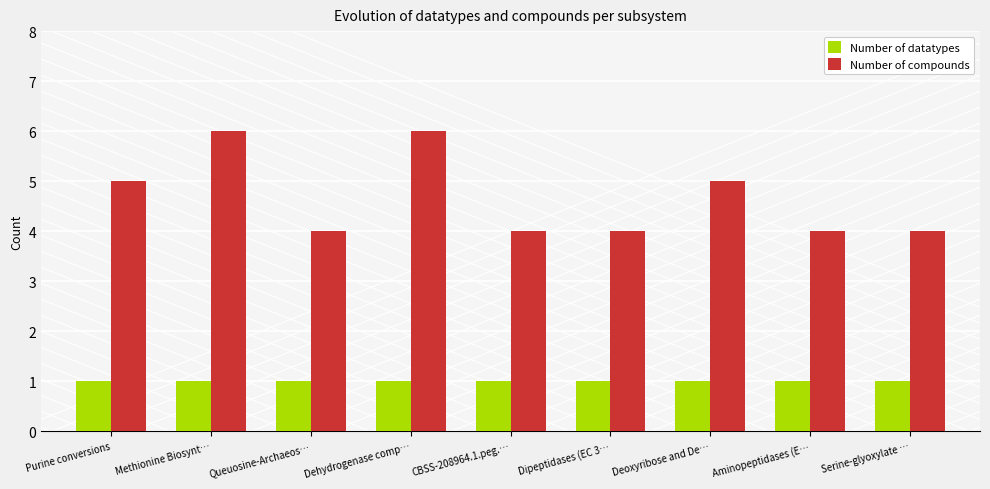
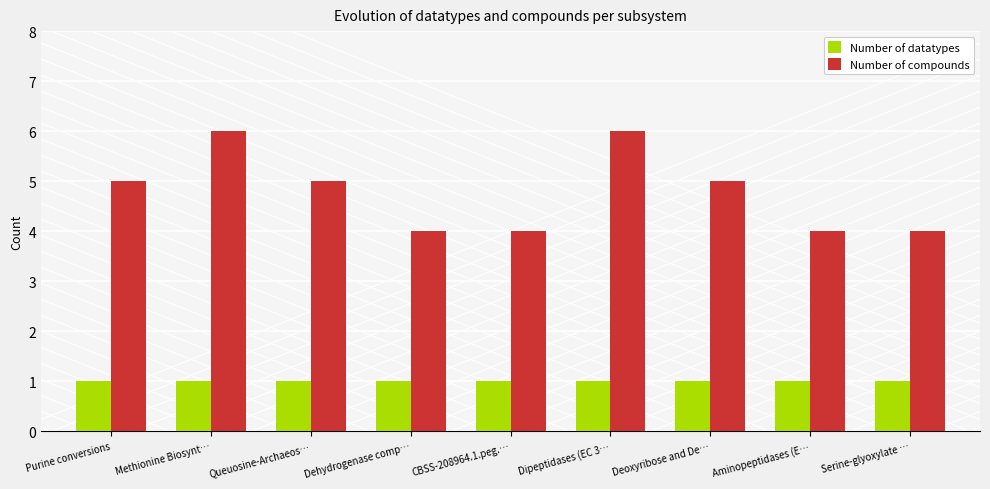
  {
    "Number of datatypes": {
      "Purine conversions": 1,
      "Methionine Biosynt…": 1,
      "Queuosine-Archaeos…": 1,
      "Dehydrogenase comp…": 1,
      "CBSS-208964.1.peg.…": 1,
      "Dipeptidases (EC 3…": 1,
      "Deoxyribose and De…": 1,
      "Aminopeptidases (E…": 1,
      "Serine-glyoxylate …": 1
    },
    "Number of compounds": {
      "Purine conversions": 5,
      "Methionine Biosynt…": 6,
-     "Queuosine-Archaeos…": 4,
-     "Dehydrogenase comp…": 6,
+     "Queuosine-Archaeos…": 5,
+     "Dehydrogenase comp…": 4,
      "CBSS-208964.1.peg.…": 4,
-     "Dipeptidases (EC 3…": 4,
+     "Dipeptidases (EC 3…": 6,
      "Deoxyribose and De…": 5,
      "Aminopeptidases (E…": 4,
      "Serine-glyoxylate …": 4
    }
  }
